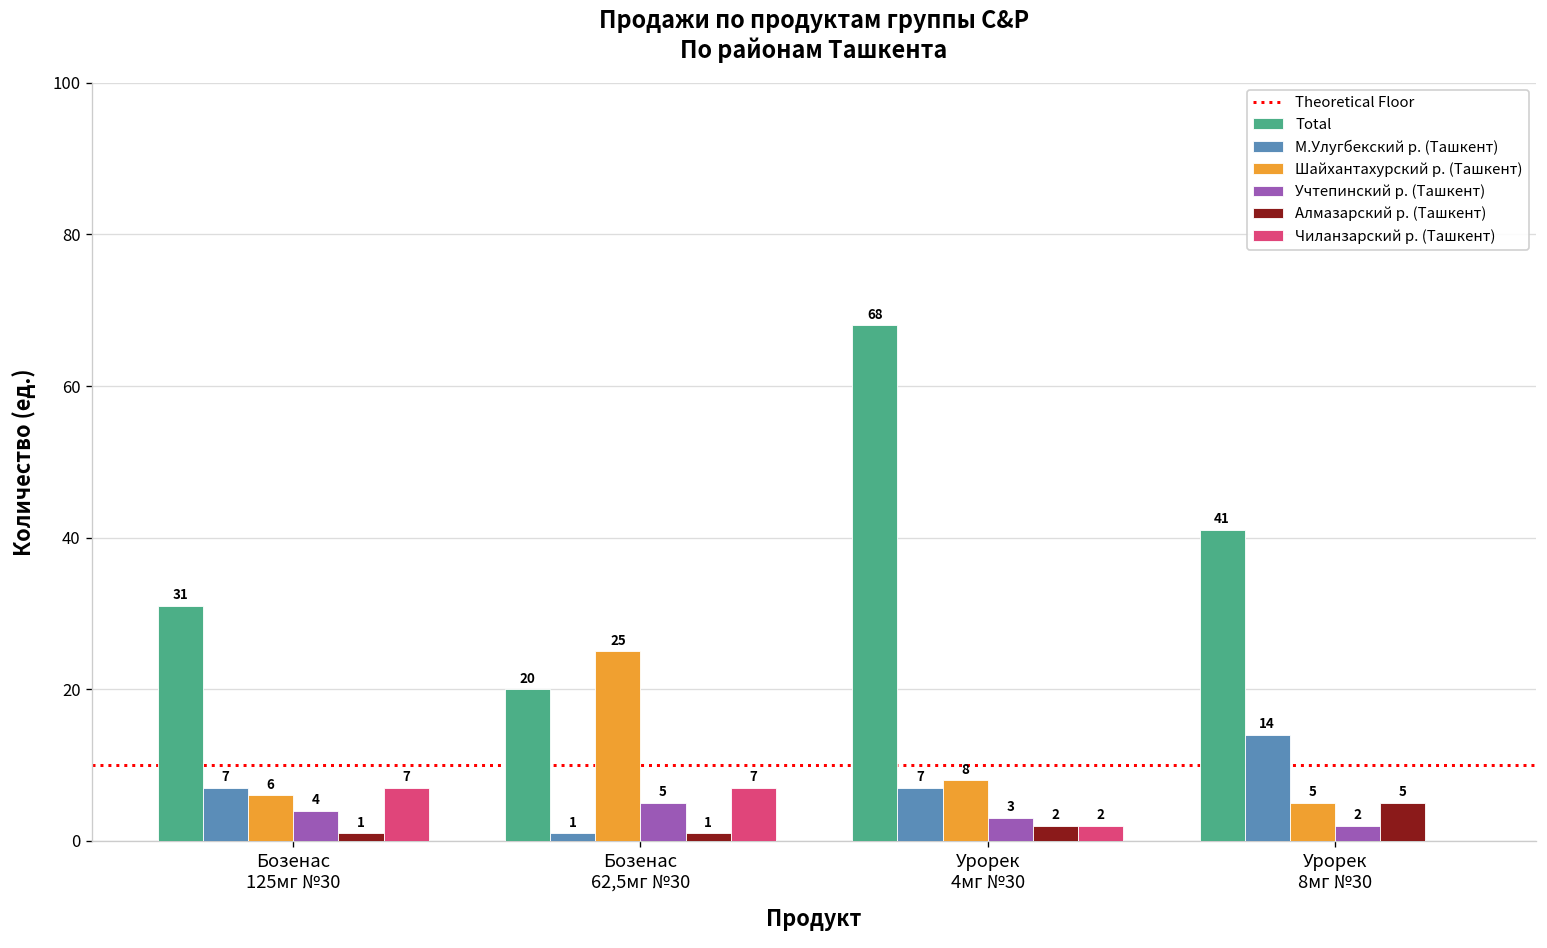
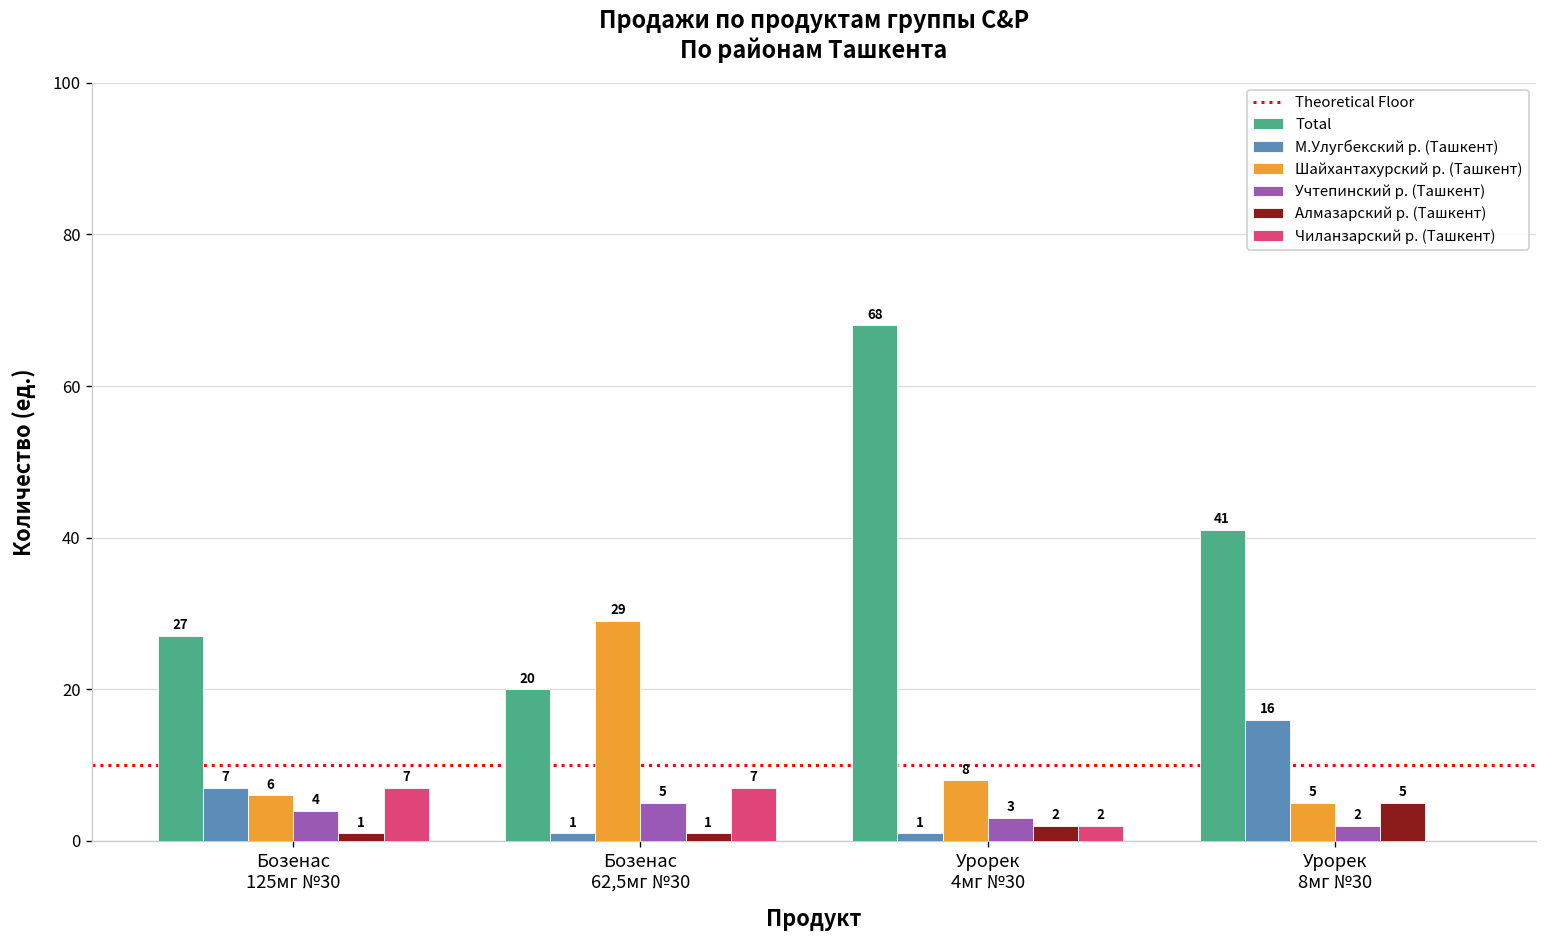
  {
    "Total": {
-     "Бозенас 125мг №30": 31,
+     "Бозенас 125мг №30": 27,
      "Бозенас 62,5мг №30": 20,
      "Урорек 4мг №30": 68,
      "Урорек 8мг №30": 41
    },
    "М.Улугбекский р. (Ташкент)": {
      "Бозенас 125мг №30": 7,
      "Бозенас 62,5мг №30": 1,
-     "Урорек 4мг №30": 7,
-     "Урорек 8мг №30": 14
+     "Урорек 4мг №30": 1,
+     "Урорек 8мг №30": 16
    },
    "Шайхантахурский р. (Ташкент)": {
      "Бозенас 125мг №30": 6,
-     "Бозенас 62,5мг №30": 25,
+     "Бозенас 62,5мг №30": 29,
      "Урорек 4мг №30": 8,
      "Урорек 8мг №30": 5
    },
    "Учтепинский р. (Ташкент)": {
      "Бозенас 125мг №30": 4,
      "Бозенас 62,5мг №30": 5,
      "Урорек 4мг №30": 3,
      "Урорек 8мг №30": 2
    },
    "Алмазарский р. (Ташкент)": {
      "Бозенас 125мг №30": 1,
      "Бозенас 62,5мг №30": 1,
      "Урорек 4мг №30": 2,
      "Урорек 8мг №30": 5
    },
    "Чиланзарский р. (Ташкент)": {
      "Бозенас 125мг №30": 7,
      "Бозенас 62,5мг №30": 7,
      "Урорек 4мг №30": 2
    }
  }
